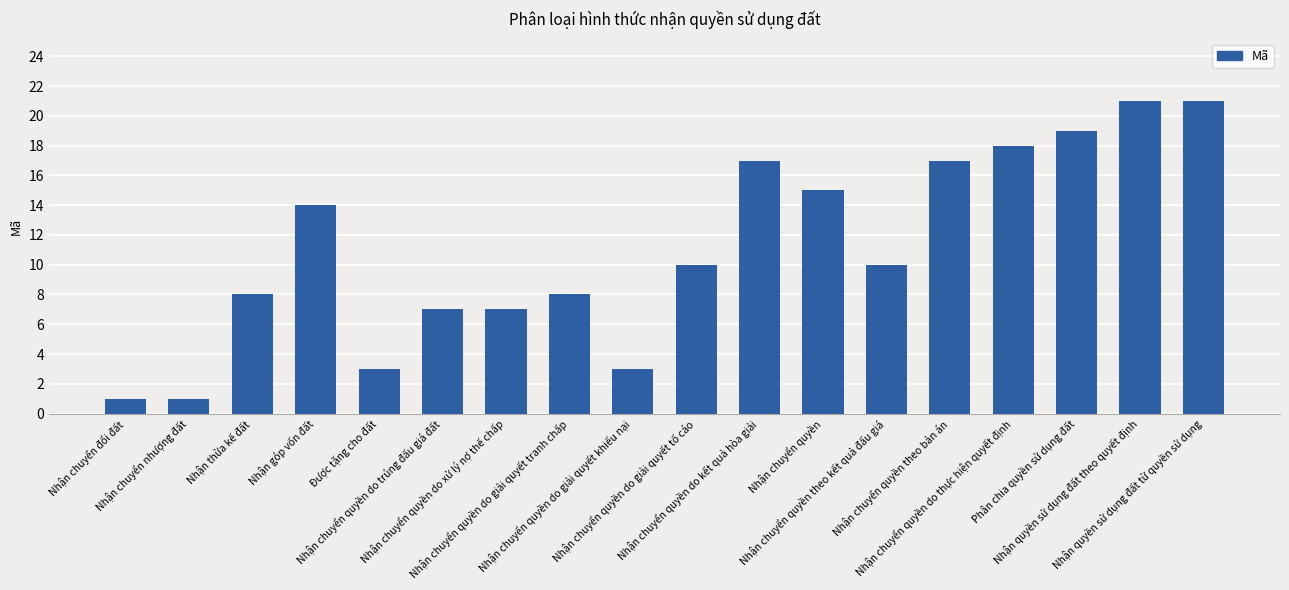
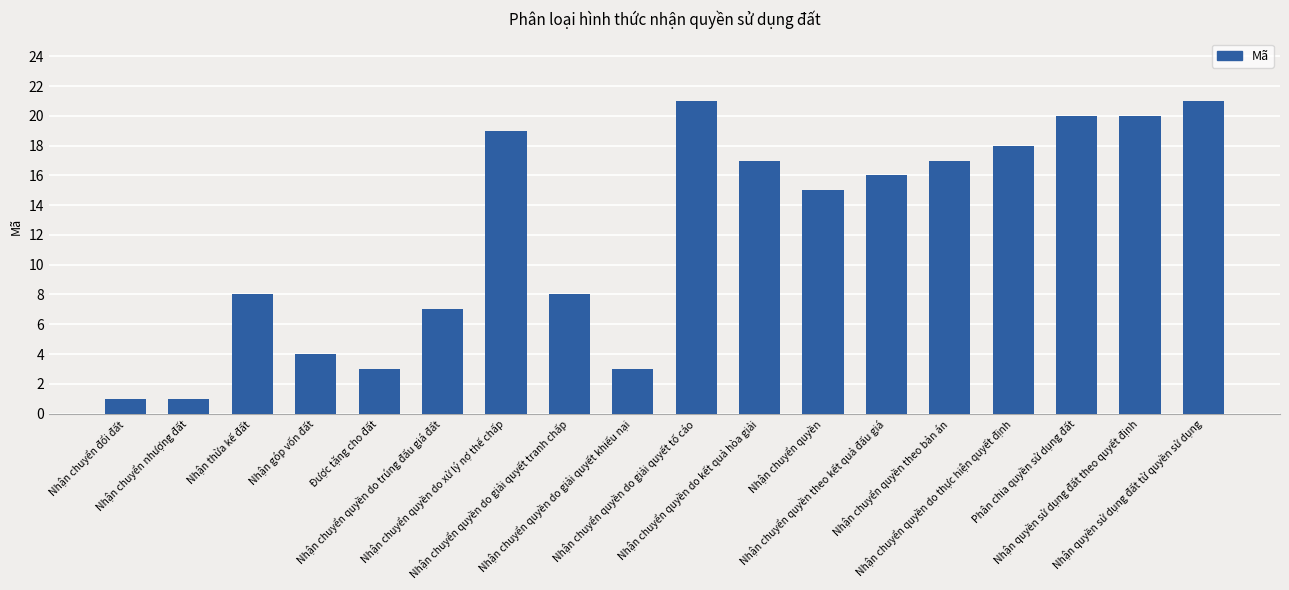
  {
    "Nhận chuyển đổi đất": 1,
    "Nhận chuyển nhượng đất": 1,
    "Nhận thừa kế đất": 8,
-   "Nhận góp vốn đất": 14,
+   "Nhận góp vốn đất": 4,
    "Được tặng cho đất": 3,
    "Nhận chuyển quyền do trúng đấu giá đất": 7,
-   "Nhận chuyển quyền do xử lý nợ thế chấp": 7,
+   "Nhận chuyển quyền do xử lý nợ thế chấp": 19,
    "Nhận chuyển quyền do giải quyết tranh chấp": 8,
    "Nhận chuyển quyền do giải quyết khiếu nại": 3,
-   "Nhận chuyển quyền do giải quyết tố cáo": 10,
+   "Nhận chuyển quyền do giải quyết tố cáo": 21,
    "Nhận chuyển quyền do kết quả hòa giải": 17,
    "Nhận chuyển quyền": 15,
-   "Nhận chuyển quyền theo kết quả đấu giá": 10,
+   "Nhận chuyển quyền theo kết quả đấu giá": 16,
    "Nhận chuyển quyền theo bản án": 17,
    "Nhận chuyển quyền do thực hiện quyết định": 18,
-   "Phân chia quyền sử dụng đất": 19,
-   "Nhận quyền sử dụng đất theo quyết định": 21,
+   "Phân chia quyền sử dụng đất": 20,
+   "Nhận quyền sử dụng đất theo quyết định": 20,
    "Nhận quyền sử dụng đất từ quyền sử dụng": 21
  }
